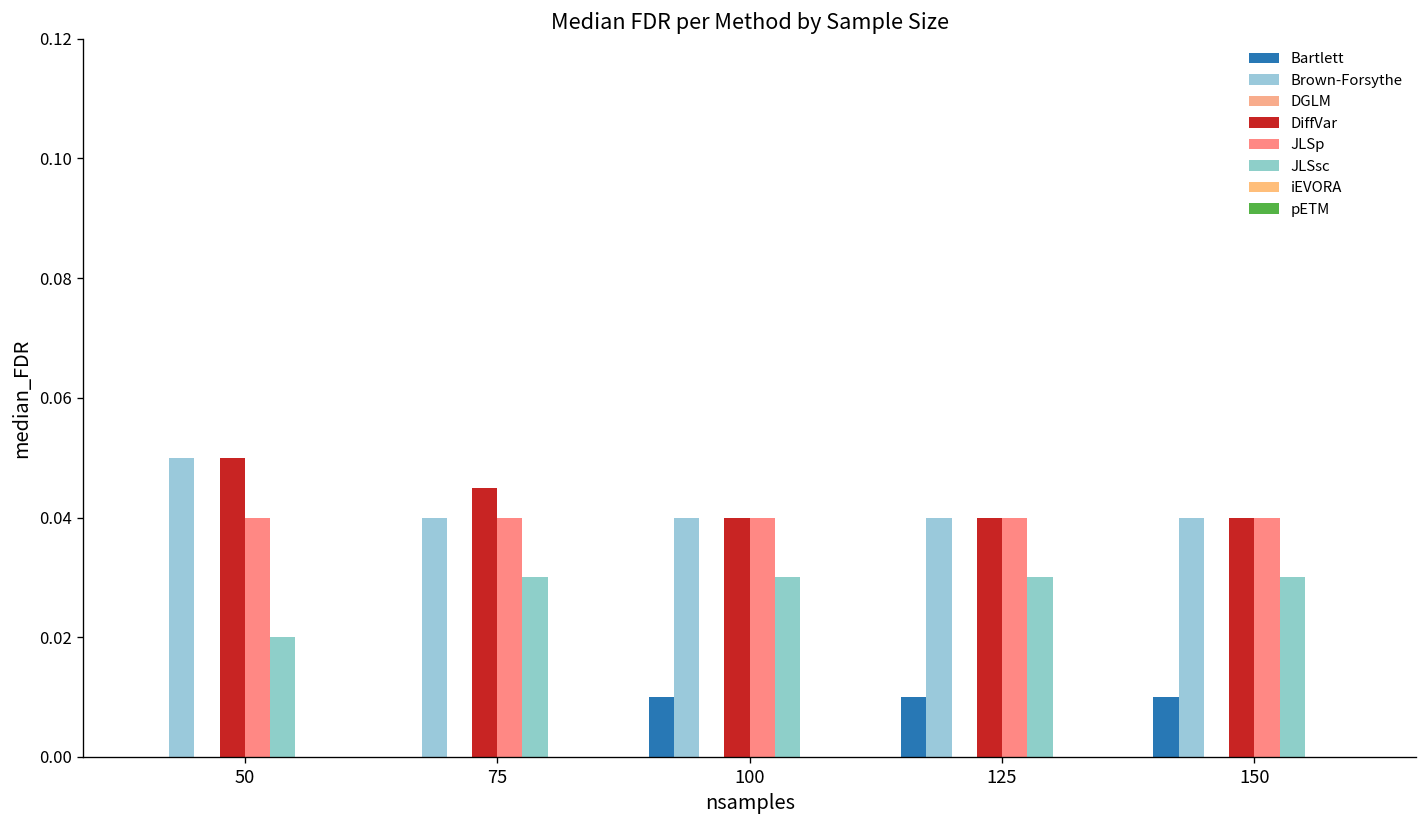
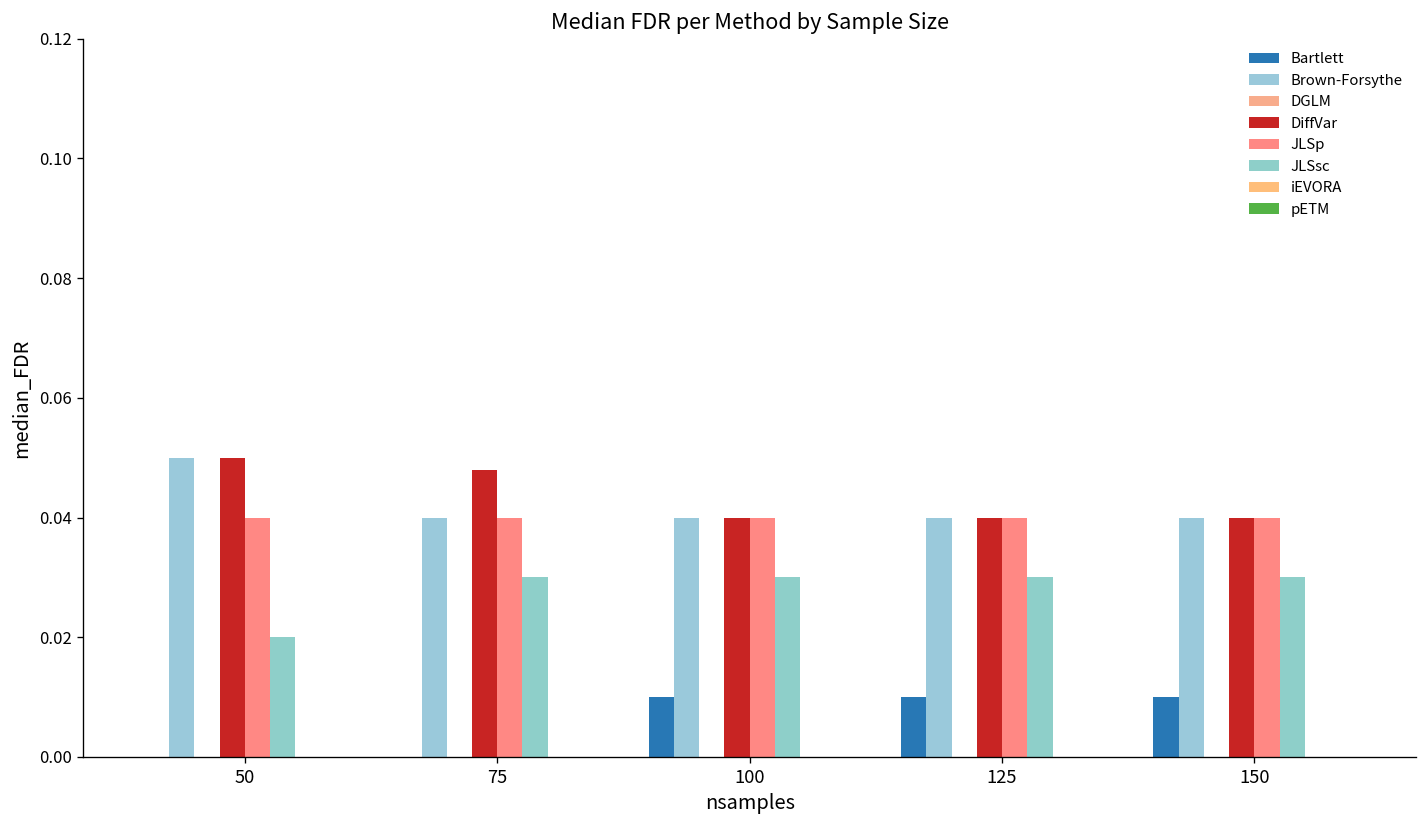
  {
    "Bartlett": {
      "50": 0.000,
      "75": 0.000,
      "100": 0.010,
      "125": 0.010,
      "150": 0.010
    },
    "DiffVar": {
      "50": 0.050,
-     "75": 0.045,
+     "75": 0.048,
      "100": 0.040,
      "125": 0.040,
      "150": 0.040
    },
    "pETM": {
      "50": 0.000,
      "75": 0.000,
      "100": 0.000,
      "125": 0.000,
      "150": 0.000
    }
  }
